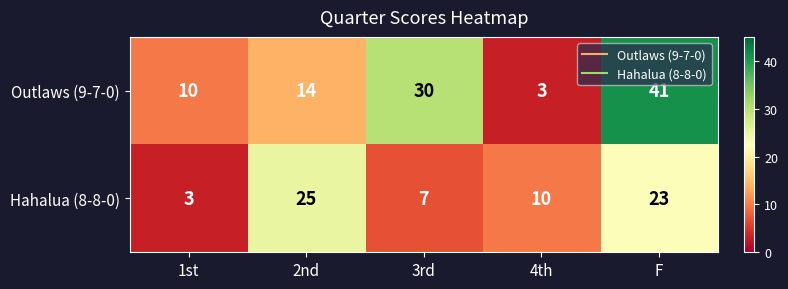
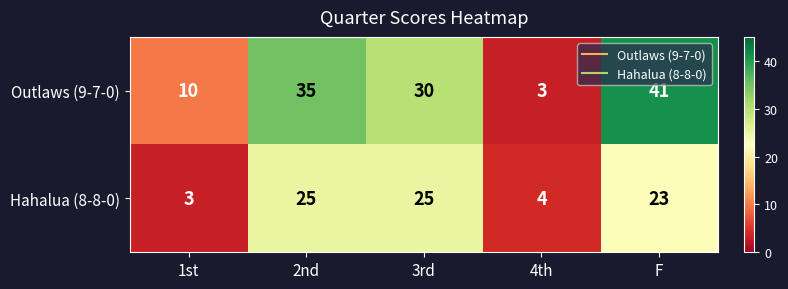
  {
    "Outlaws (9-7-0)": {
      "1st": 10,
-     "2nd": 14,
+     "2nd": 35,
      "3rd": 30,
      "4th": 3
    },
    "Hahalua (8-8-0)": {
      "1st": 3,
      "2nd": 25,
-     "3rd": 7,
-     "4th": 10,
+     "3rd": 25,
+     "4th": 4,
      "F": 23
    }
  }
